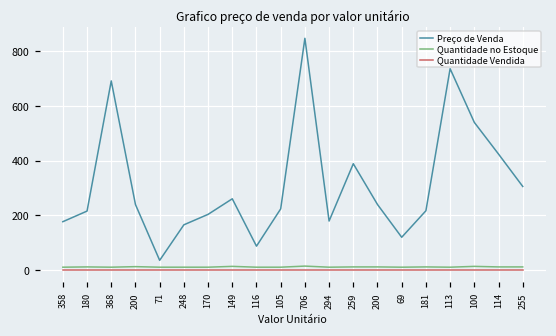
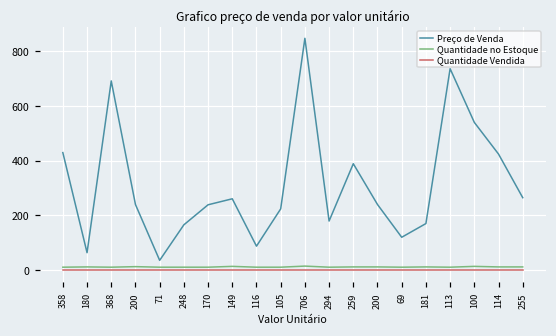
  {
    "Preço de Venda": {
-     "358": 180,
-     "180": 220,
+     "358": 430,
+     "180": 60,
      "368": 690,
      "71": 40,
      "248": 170,
-     "170": 200,
+     "170": 240,
      "149": 260,
      "116": 90,
      "105": 220,
      "706": 850,
      "294": 180,
      "259": 390,
      "69": 120,
-     "181": 220,
+     "181": 170,
      "100": 540,
      "114": 420,
-     "255": 310
+     "255": 270
    },
    "Quantidade no Estoque": {
      "358": 10,
      "180": 10,
      "368": 10,
      "71": 10,
      "248": 10,
      "170": 10,
      "149": 10,
      "116": 10,
      "105": 10,
      "706": 20,
      "294": 10,
      "259": 10,
      "69": 10,
      "181": 10,
      "113": 10,
      "100": 10,
      "114": 10,
      "255": 10
    },
    "Quantidade Vendida": {
      "358": 0,
      "180": 0,
      "368": 0,
      "71": 0,
      "248": 0,
      "170": 0,
      "149": 0,
      "116": 0,
      "105": 0,
      "706": 0,
      "294": 0,
      "259": 0,
      "69": 0,
      "181": 0,
      "113": 0,
      "100": 0,
      "114": 0,
      "255": 0
    }
  }
